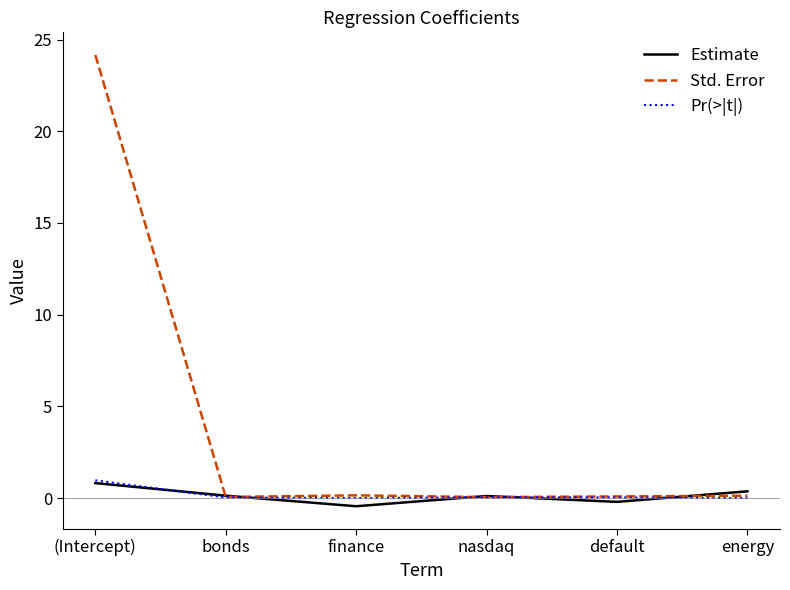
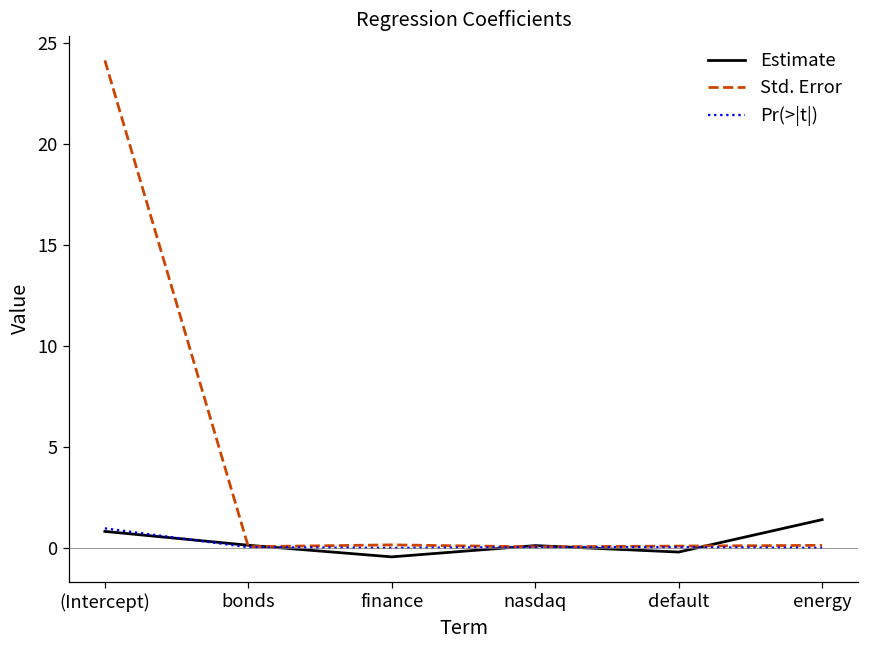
  {
    "Estimate": {
      "(Intercept)": 0.8,
      "finance": -0.4,
      "default": -0.2,
-     "energy": 0.4
+     "energy": 1.4
    },
    "Std. Error": {
      "(Intercept)": 24.2,
      "finance": 0.2
    },
    "Pr(>|t|)": {
      "(Intercept)": 1.0,
      "finance": 0.0
    }
  }
